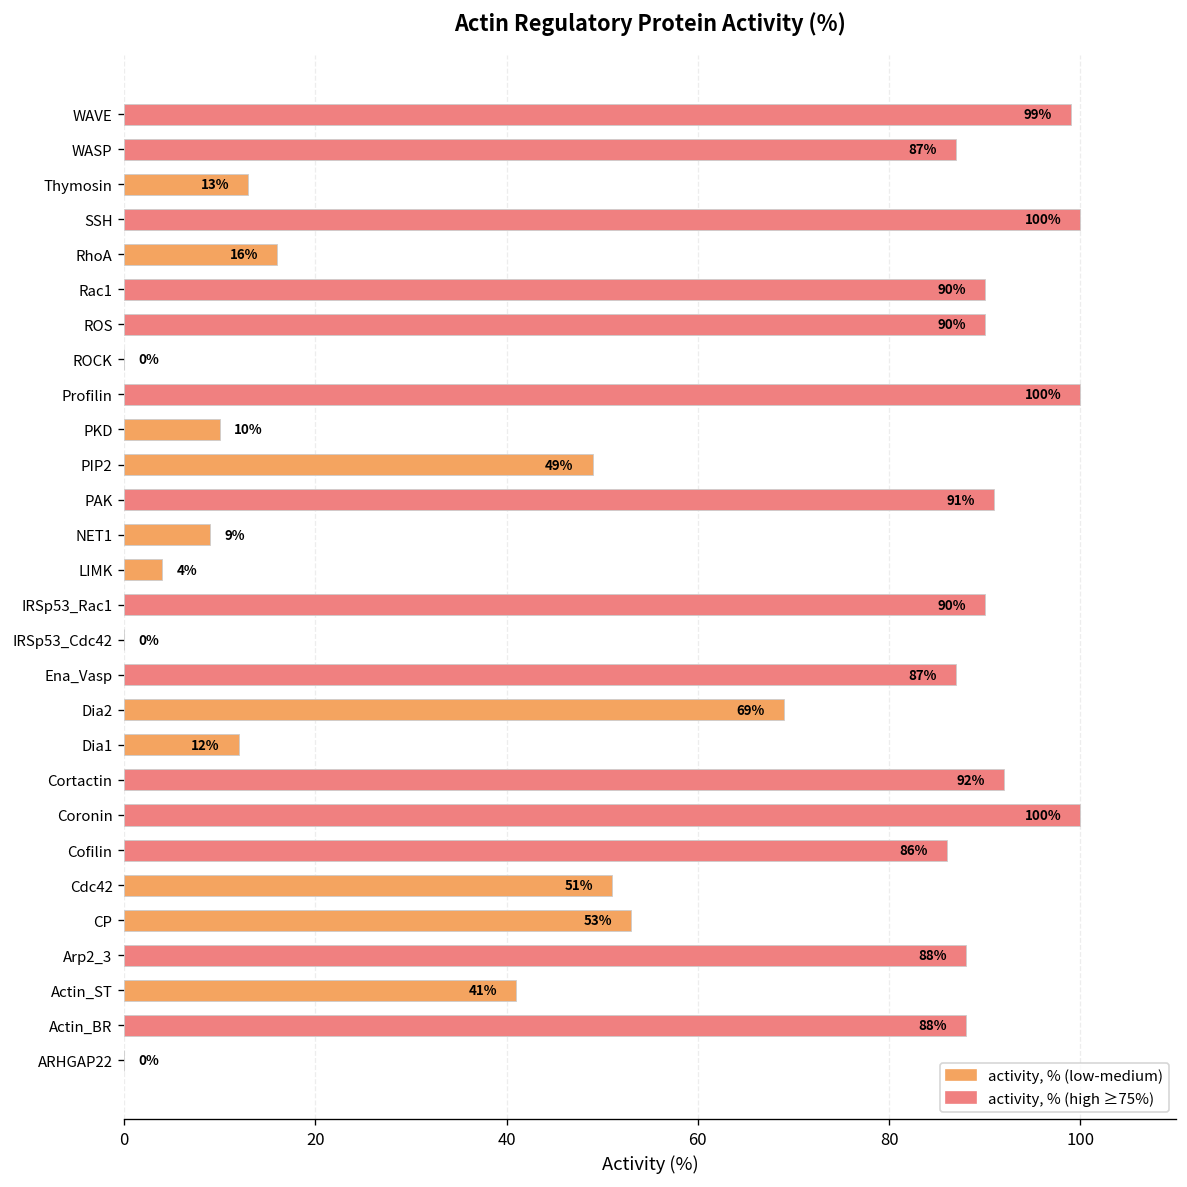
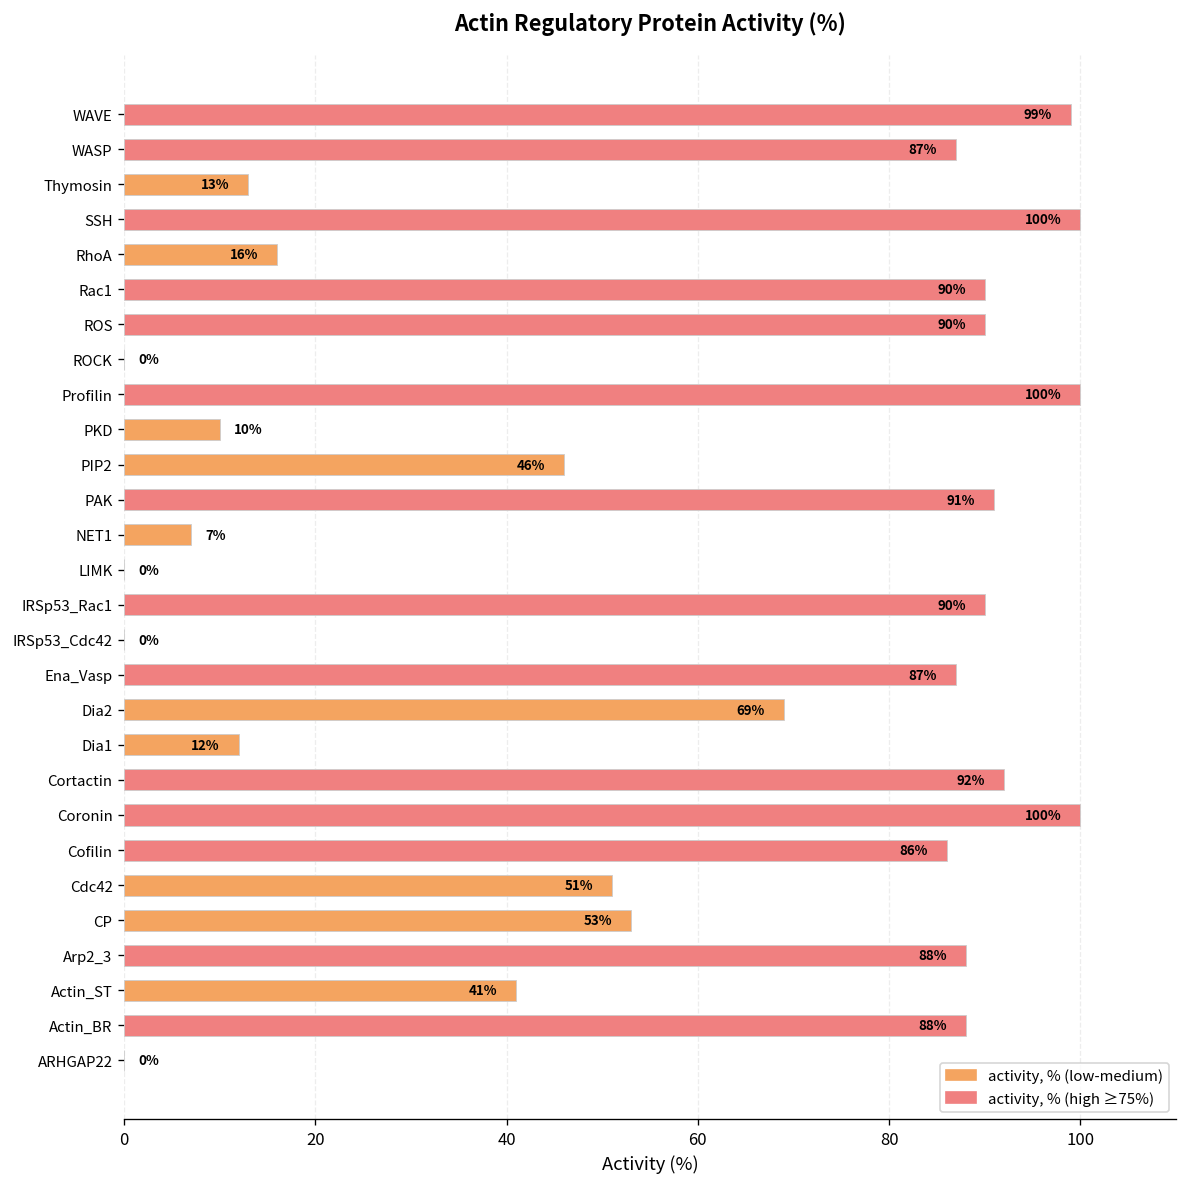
  {
    "WAVE": "99%",
    "WASP": "87%",
    "Thymosin": "13%",
    "SSH": "100%",
    "RhoA": "16%",
    "Rac1": "90%",
    "ROS": "90%",
    "ROCK": "0%",
    "Profilin": "100%",
    "PKD": "10%",
-   "PIP2": "49%",
+   "PIP2": "46%",
    "PAK": "91%",
-   "NET1": "9%",
-   "LIMK": "4%",
+   "NET1": "7%",
+   "LIMK": "0%",
    "IRSp53_Rac1": "90%",
    "IRSp53_Cdc42": "0%",
    "Ena_Vasp": "87%",
    "Dia2": "69%",
    "Dia1": "12%",
    "Cortactin": "92%",
    "Coronin": "100%",
    "Cofilin": "86%",
    "Cdc42": "51%",
    "CP": "53%",
    "Arp2_3": "88%",
    "Actin_ST": "41%",
    "Actin_BR": "88%",
    "ARHGAP22": "0%"
  }
